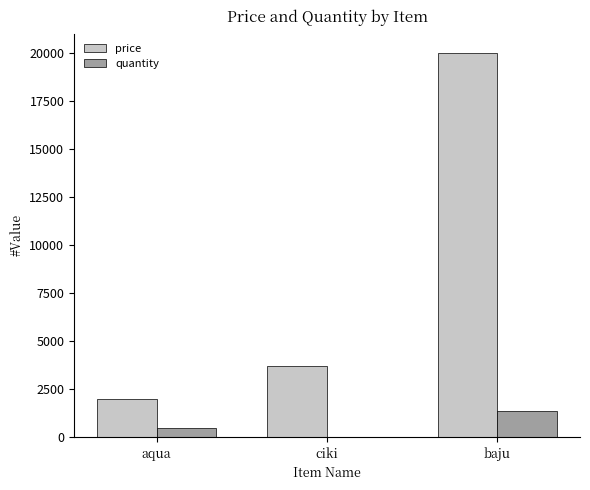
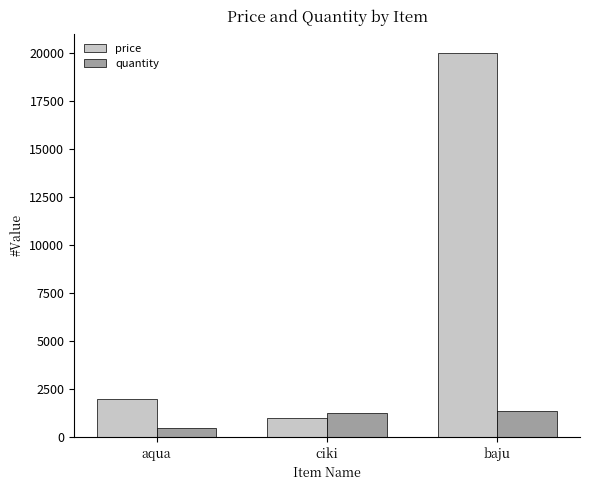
  {
    "price": {
      "aqua": 2000,
-     "ciki": 3700,
+     "ciki": 1000,
      "baju": 20000
    },
    "quantity": {
      "aqua": 500,
-     "ciki": 0,
+     "ciki": 1300,
      "baju": 1400
    }
  }
